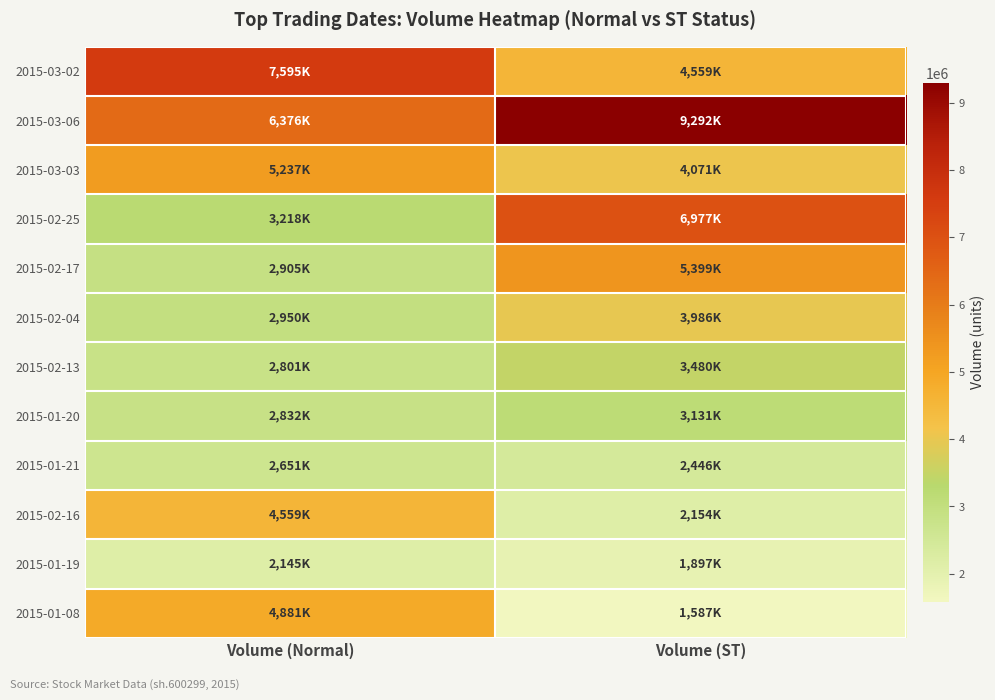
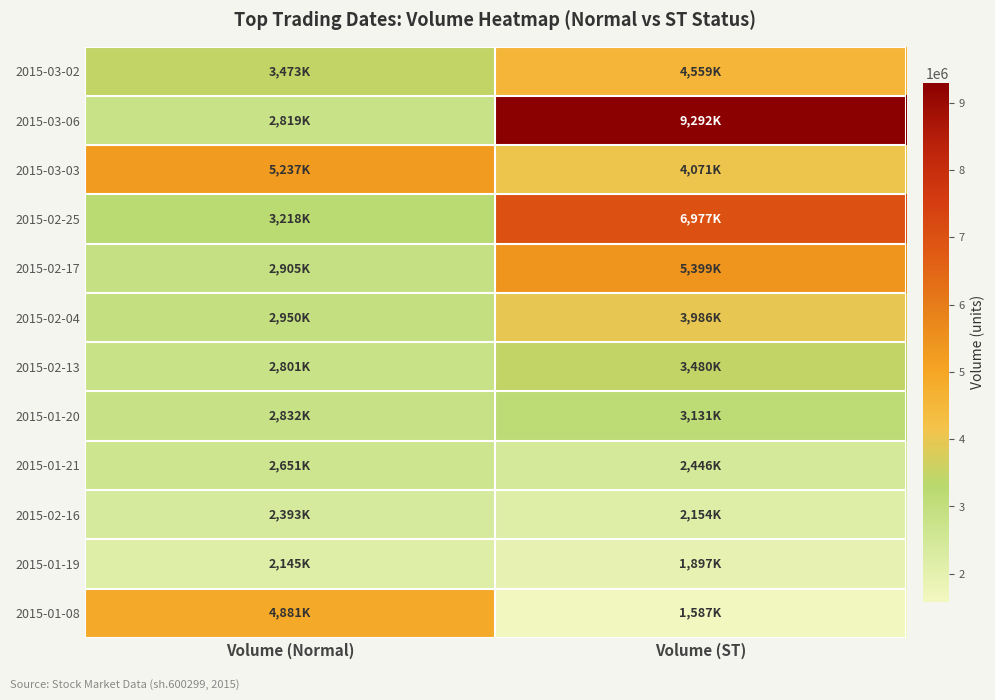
  {
    "2015-03-02": {
-     "Volume (Normal)": "7,595K",
+     "Volume (Normal)": "3,473K",
      "Volume (ST)": "4,559K"
    },
    "2015-03-06": {
-     "Volume (Normal)": "6,376K",
+     "Volume (Normal)": "2,819K",
      "Volume (ST)": "9,292K"
    },
    "2015-03-03": {
      "Volume (Normal)": "5,237K",
      "Volume (ST)": "4,071K"
    },
    "2015-02-25": {
      "Volume (Normal)": "3,218K",
      "Volume (ST)": "6,977K"
    },
    "2015-02-17": {
      "Volume (Normal)": "2,905K",
      "Volume (ST)": "5,399K"
    },
    "2015-02-04": {
      "Volume (Normal)": "2,950K",
      "Volume (ST)": "3,986K"
    },
    "2015-02-13": {
      "Volume (Normal)": "2,801K",
      "Volume (ST)": "3,480K"
    },
    "2015-01-20": {
      "Volume (Normal)": "2,832K",
      "Volume (ST)": "3,131K"
    },
    "2015-01-21": {
      "Volume (Normal)": "2,651K",
      "Volume (ST)": "2,446K"
    },
    "2015-02-16": {
-     "Volume (Normal)": "4,559K",
+     "Volume (Normal)": "2,393K",
      "Volume (ST)": "2,154K"
    },
    "2015-01-19": {
      "Volume (Normal)": "2,145K",
      "Volume (ST)": "1,897K"
    },
    "2015-01-08": {
      "Volume (Normal)": "4,881K",
      "Volume (ST)": "1,587K"
    }
  }
